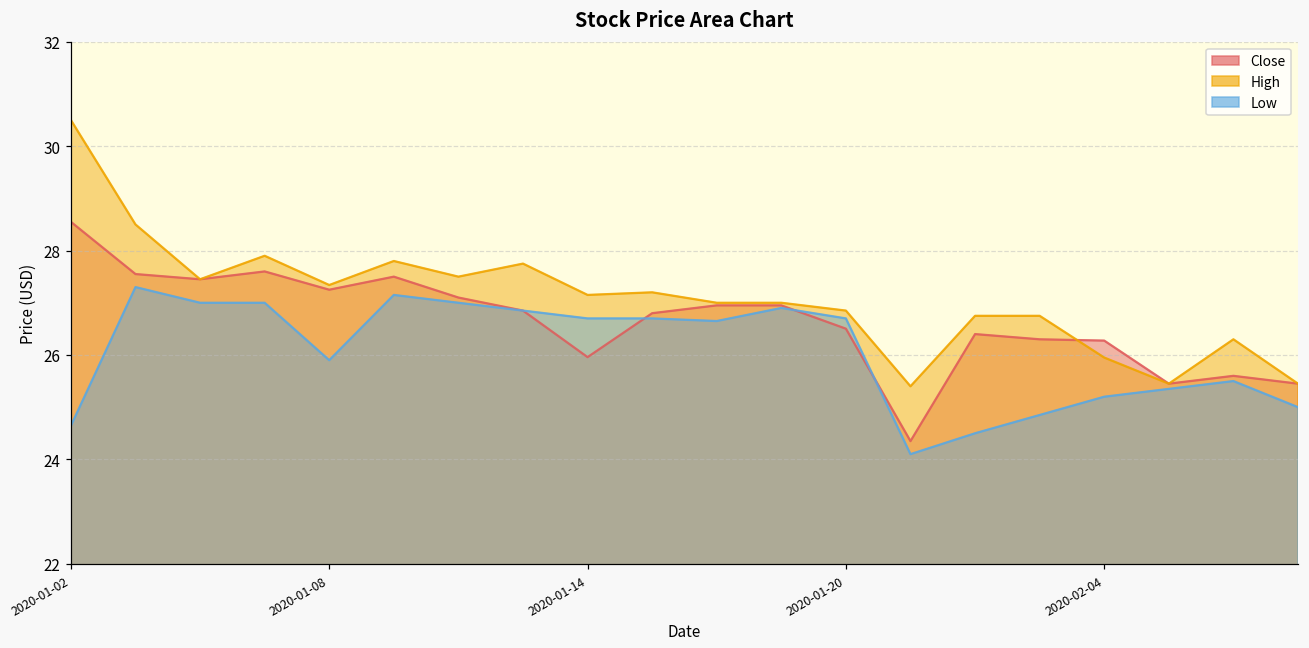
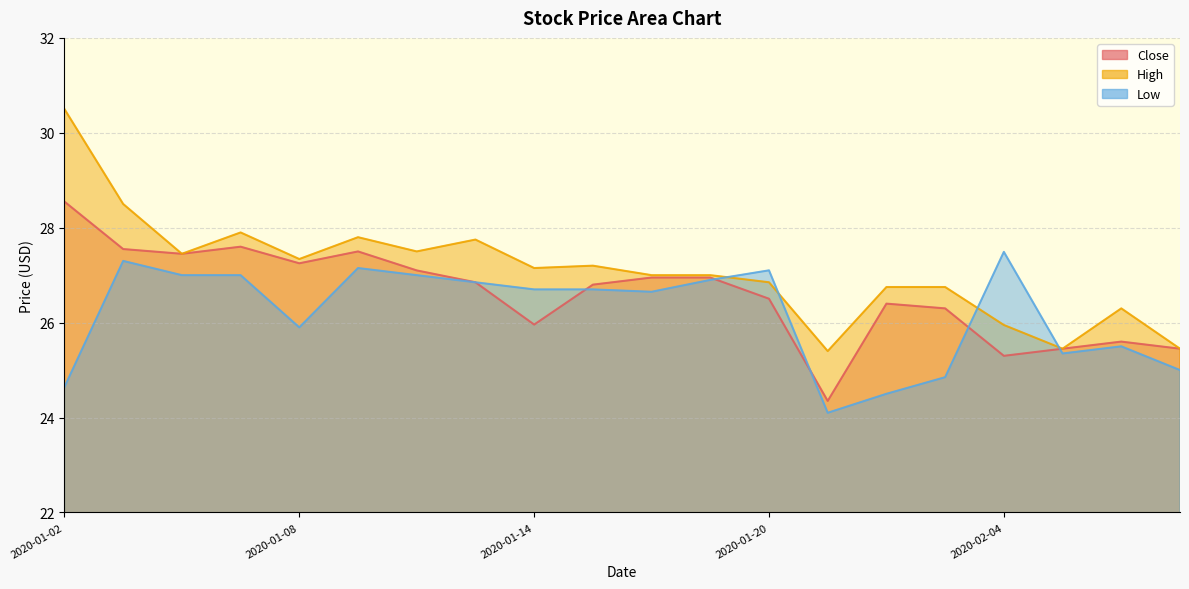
  {
    "Close": {
      "2020-01-02": 28.5,
      "2020-01-08": 27.3,
      "2020-01-14": 26.0,
      "2020-01-20": 26.5,
-     "2020-02-04": 26.3
+     "2020-02-04": 25.3
    },
    "High": {
      "2020-01-02": 30.5,
      "2020-01-08": 27.3,
      "2020-01-14": 27.2,
      "2020-01-20": 26.9,
      "2020-02-04": 26.0
    },
    "Low": {
      "2020-01-02": 24.6,
      "2020-01-08": 25.9,
      "2020-01-14": 26.7,
-     "2020-01-20": 26.7,
-     "2020-02-04": 25.2
+     "2020-01-20": 27.1,
+     "2020-02-04": 27.5
    }
  }
